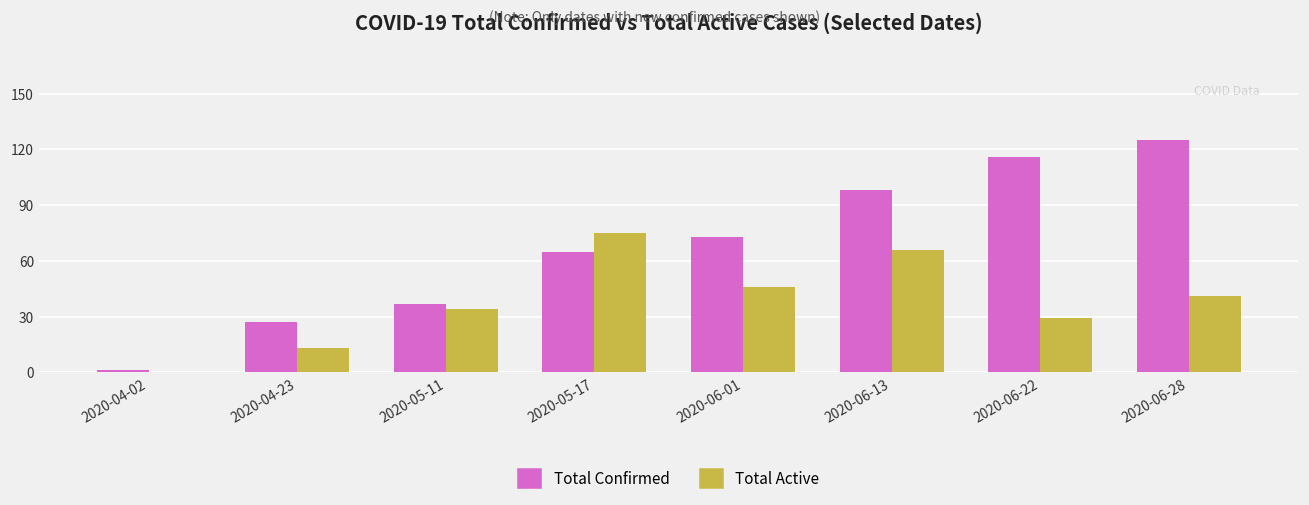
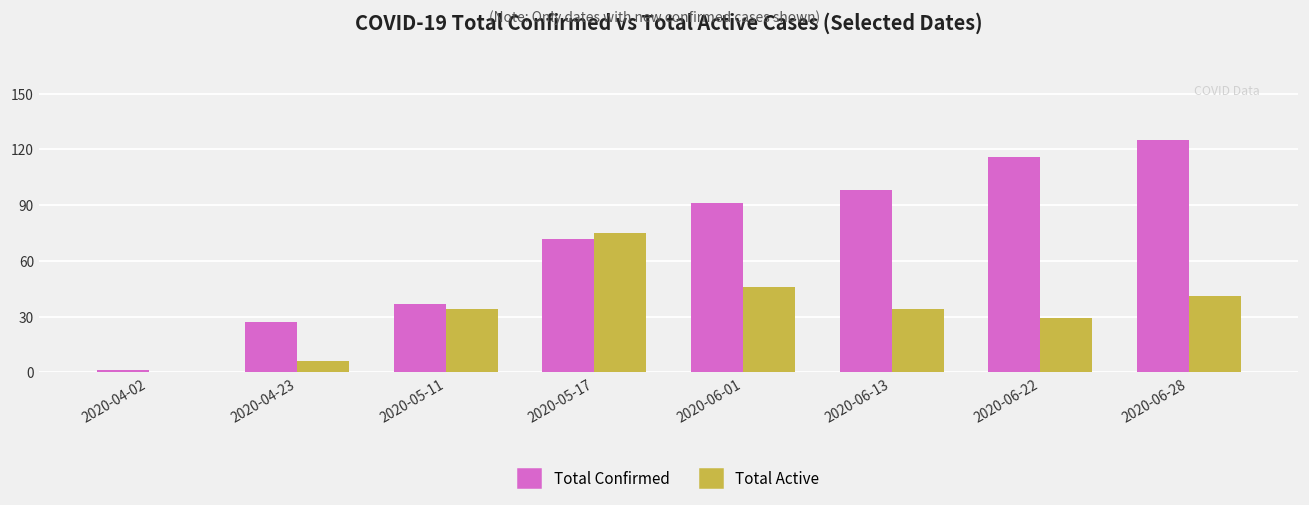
  {
    "Total Confirmed": {
      "2020-04-23": 27,
      "2020-05-11": 37,
-     "2020-05-17": 65,
-     "2020-06-01": 73,
+     "2020-05-17": 72,
+     "2020-06-01": 91,
      "2020-06-13": 98,
      "2020-06-22": 116,
      "2020-06-28": 125
    },
    "Total Active": {
      "2020-04-02": 0,
-     "2020-04-23": 13,
+     "2020-04-23": 6,
      "2020-05-11": 34,
      "2020-05-17": 75,
      "2020-06-01": 46,
-     "2020-06-13": 66,
+     "2020-06-13": 34,
      "2020-06-22": 29,
      "2020-06-28": 41
    }
  }
